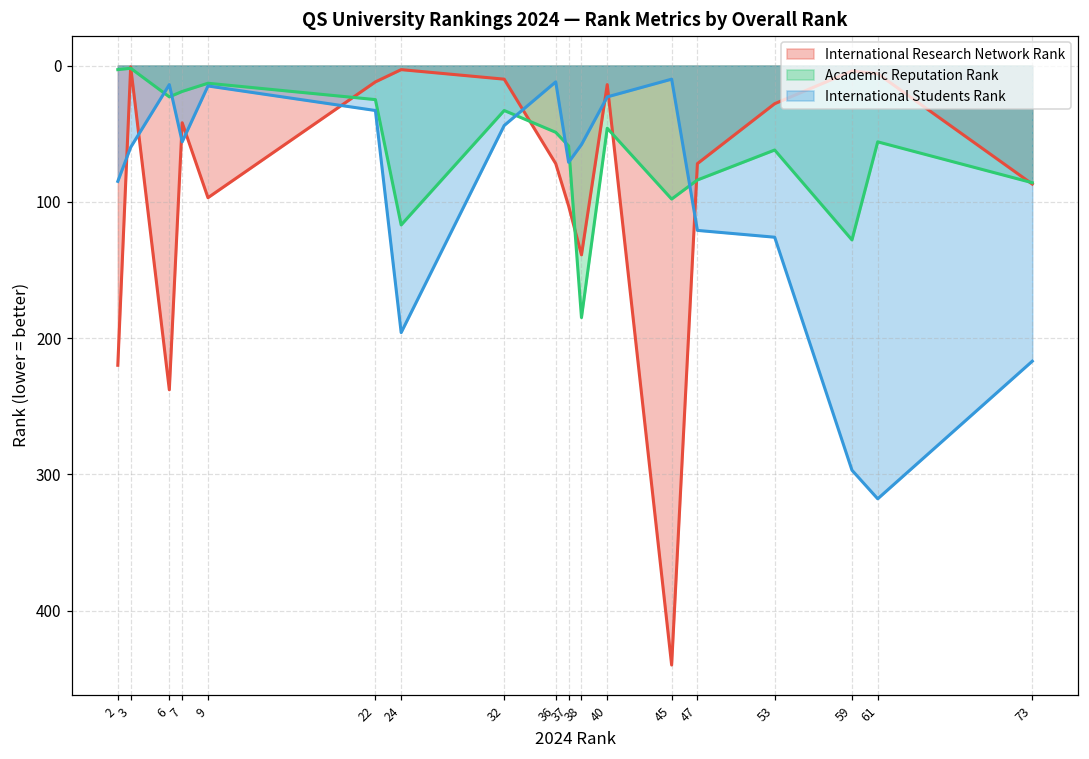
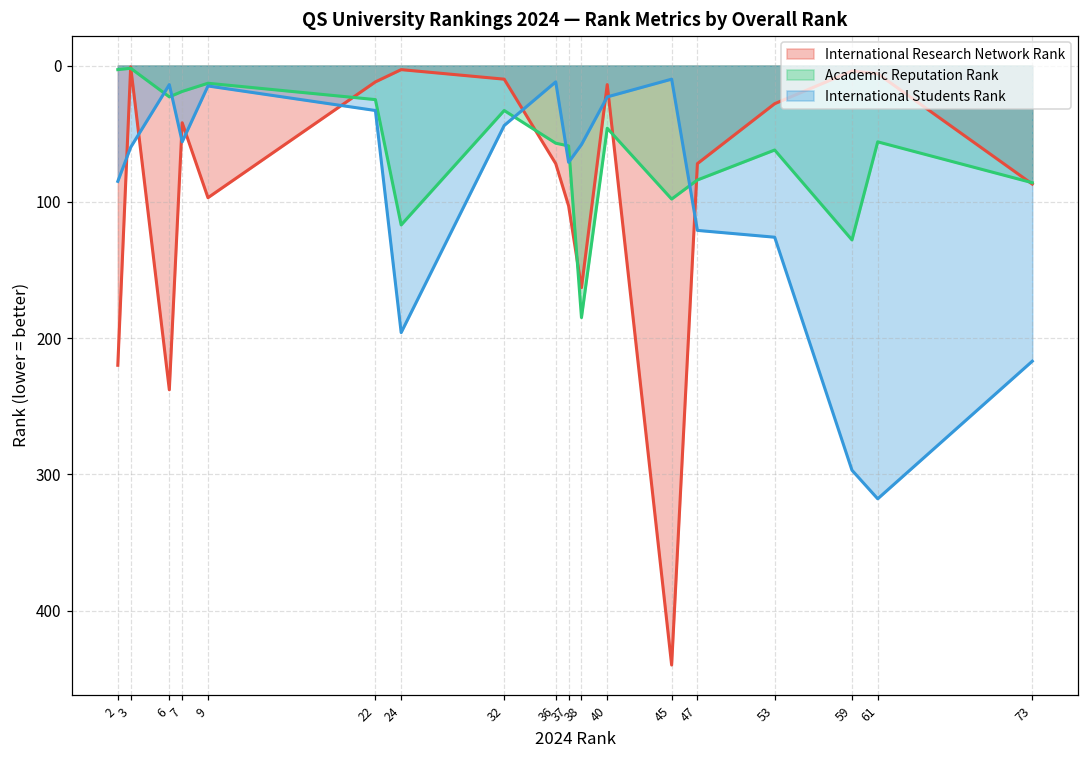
  {
    "International Research Network Rank": {
      "2": 220,
      "6": 238,
      "7": 42,
      "9": 97,
      "22": 12,
      "24": 3,
      "32": 10,
      "36": 72,
      "37": 103,
-     "38": 139,
+     "38": 163,
      "40": 14,
      "45": 440,
      "47": 72,
      "53": 28
    },
    "Academic Reputation Rank": {
      "2": 3,
      "6": 23,
      "7": 19,
      "22": 25,
      "24": 117,
      "32": 33,
-     "36": 49,
+     "36": 57,
      "37": 59,
      "38": 185,
      "40": 46,
      "45": 98,
      "47": 84,
      "53": 62,
      "59": 128,
      "61": 56
    },
    "International Students Rank": {
      "2": 85,
      "3": 60,
      "6": 14,
      "7": 56,
      "22": 33,
      "24": 196,
      "32": 44,
      "36": 12,
      "37": 71,
      "38": 58,
      "40": 23,
      "45": 10,
      "47": 121,
      "53": 126,
      "59": 297,
      "61": 318,
      "73": 217
    }
  }
